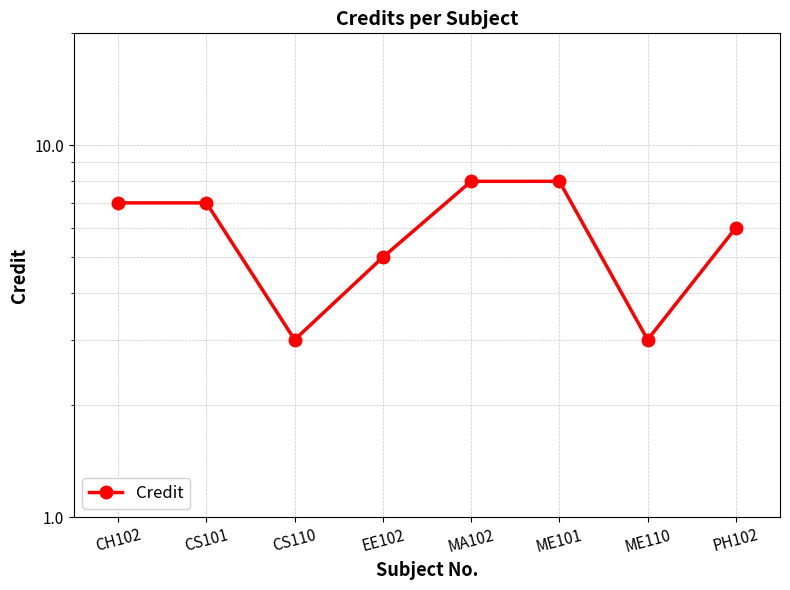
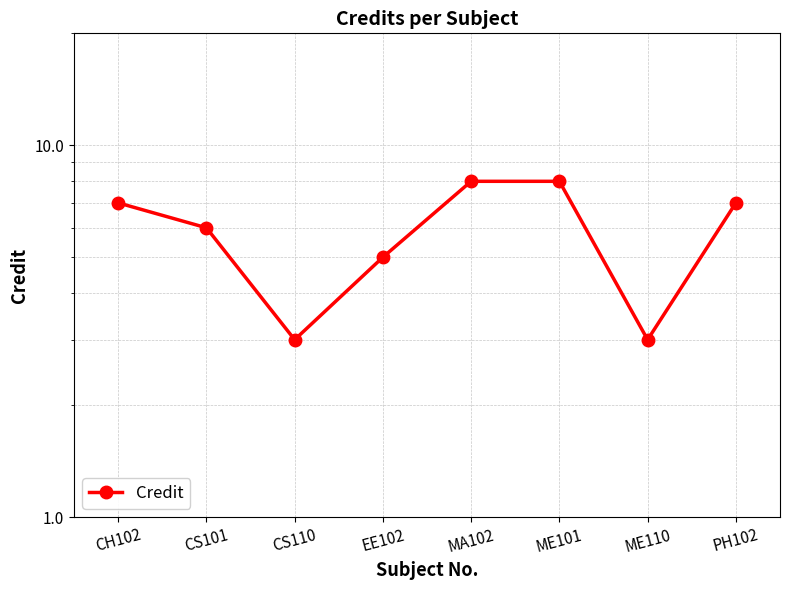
  {
    "CH102": 7,
-   "CS101": 7,
+   "CS101": 6,
    "CS110": 3,
    "EE102": 5,
    "MA102": 8,
    "ME101": 8,
    "ME110": 3,
-   "PH102": 6
+   "PH102": 7
  }
